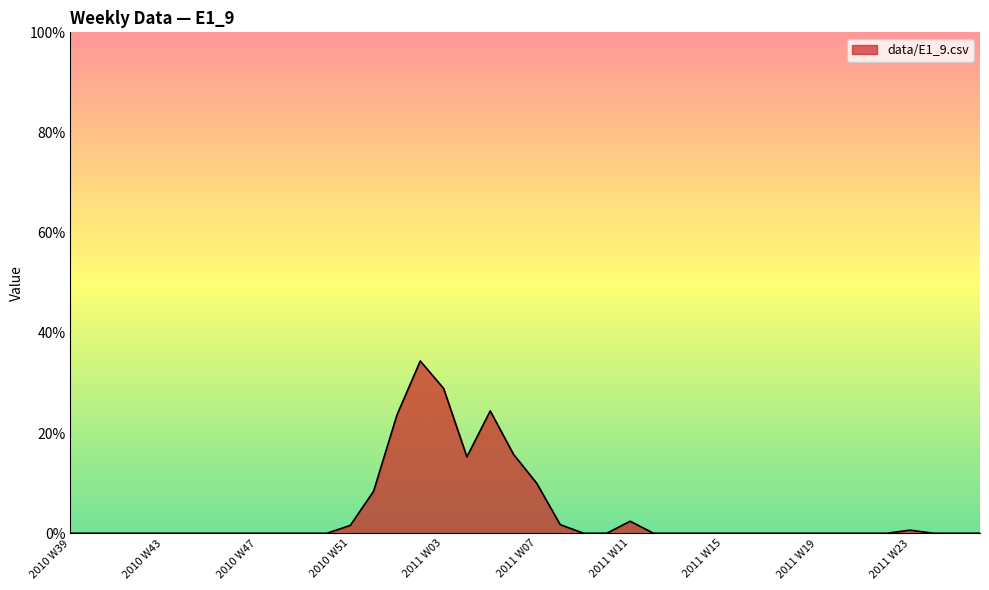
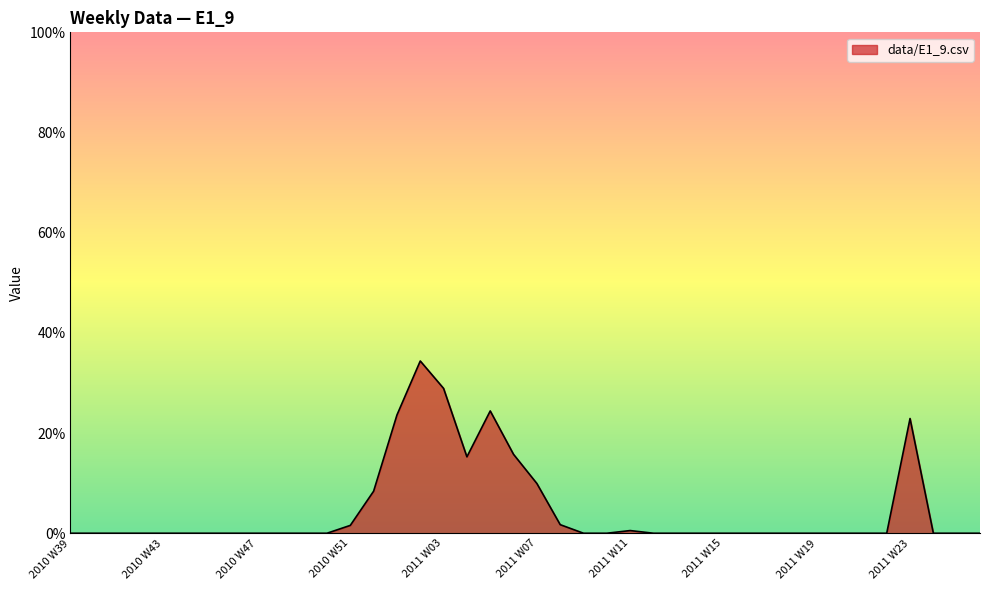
  {
    "2010 W39": "0%",
    "2010 W43": "0%",
    "2010 W47": "0%",
    "2010 W51": "2%",
    "2011 W03": "29%",
    "2011 W07": "10%",
-   "2011 W11": "2%",
+   "2011 W11": "1%",
    "2011 W15": "0%",
    "2011 W19": "0%",
-   "2011 W23": "1%"
+   "2011 W23": "23%"
  }
